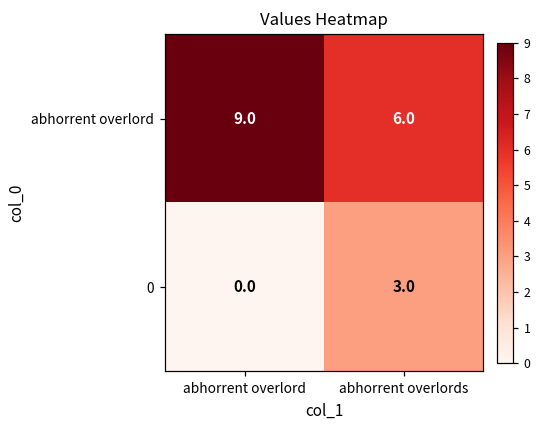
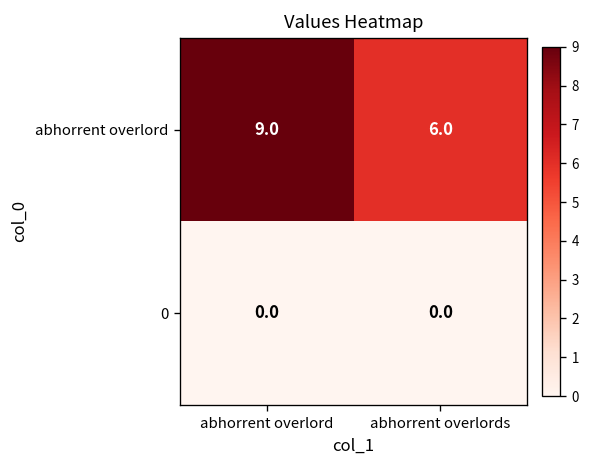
  {
    "abhorrent overlord": {
      "abhorrent overlord": 9.0,
      "abhorrent overlords": 6.0
    },
    "0": {
      "abhorrent overlord": 0.0,
-     "abhorrent overlords": 3.0
+     "abhorrent overlords": 0.0
    }
  }
